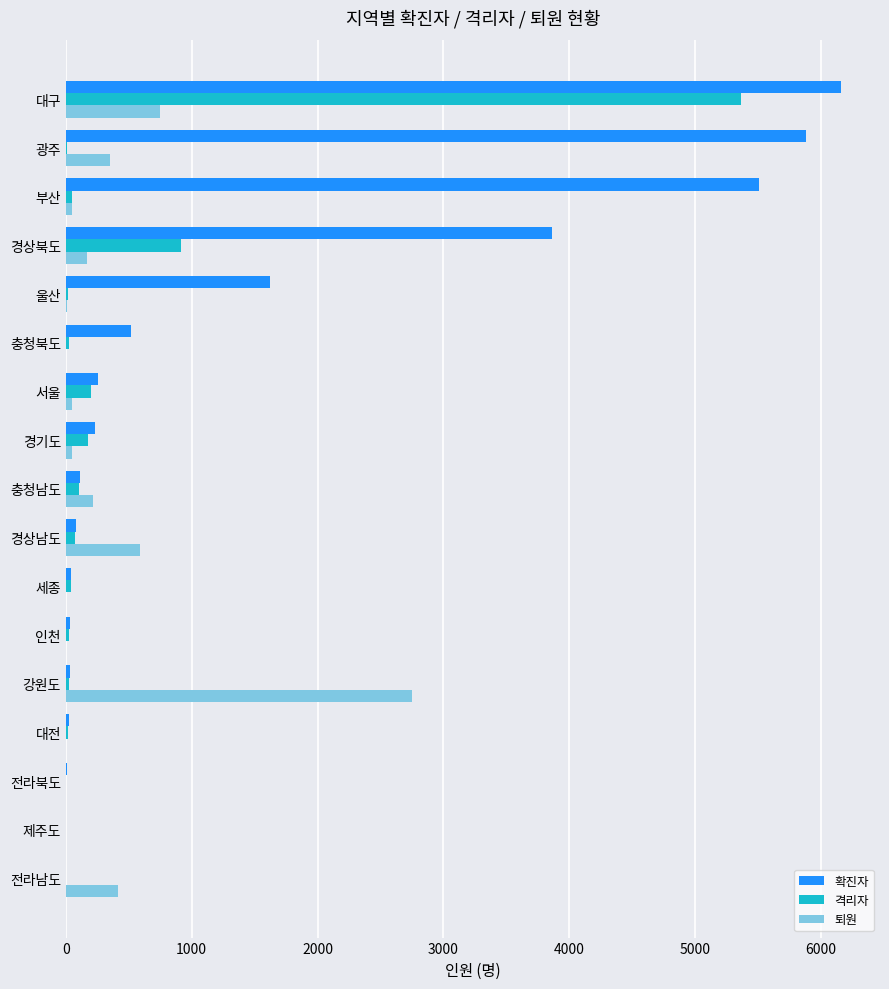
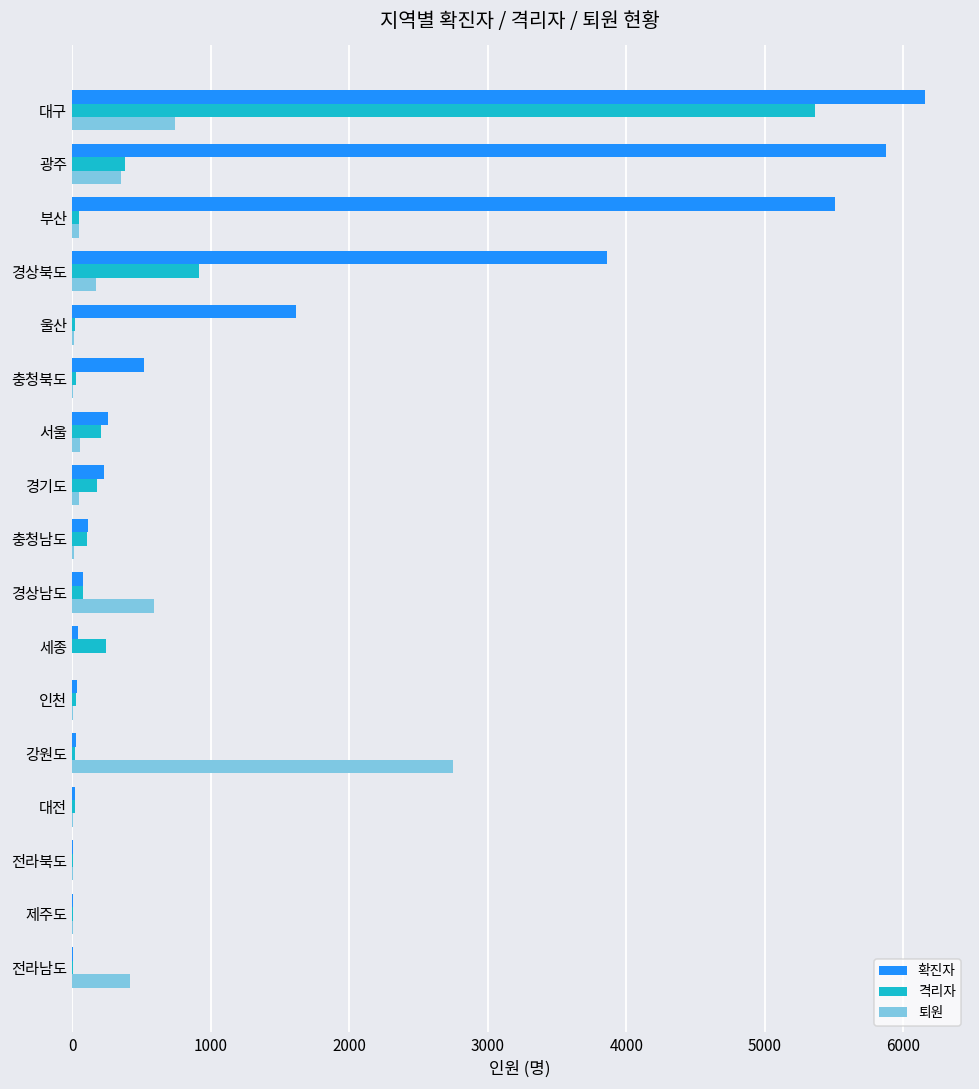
  {
    "확진자": {
      "대구": 6160,
      "광주": 5880,
      "부산": 5510,
      "경상북도": 3860,
      "울산": 1620,
      "충청북도": 520,
      "서울": 250,
      "경기도": 230,
      "충청남도": 120,
      "경상남도": 80,
      "세종": 40,
      "인천": 30,
      "강원도": 30,
      "대전": 20
    },
    "격리자": {
      "대구": 5370,
-     "광주": 10,
+     "광주": 380,
      "부산": 50,
      "경상북도": 920,
      "울산": 20,
      "충청북도": 30,
      "서울": 200,
      "경기도": 180,
      "충청남도": 100,
      "경상남도": 70,
-     "세종": 40,
+     "세종": 240,
      "인천": 30,
      "강원도": 20
    },
    "퇴원": {
      "대구": 740,
      "광주": 350,
      "부산": 50,
      "경상북도": 170,
      "서울": 50,
      "경기도": 50,
-     "충청남도": 210,
+     "충청남도": 10,
      "경상남도": 590,
      "세종": 0,
      "강원도": 2750,
      "전라남도": 410
    }
  }
